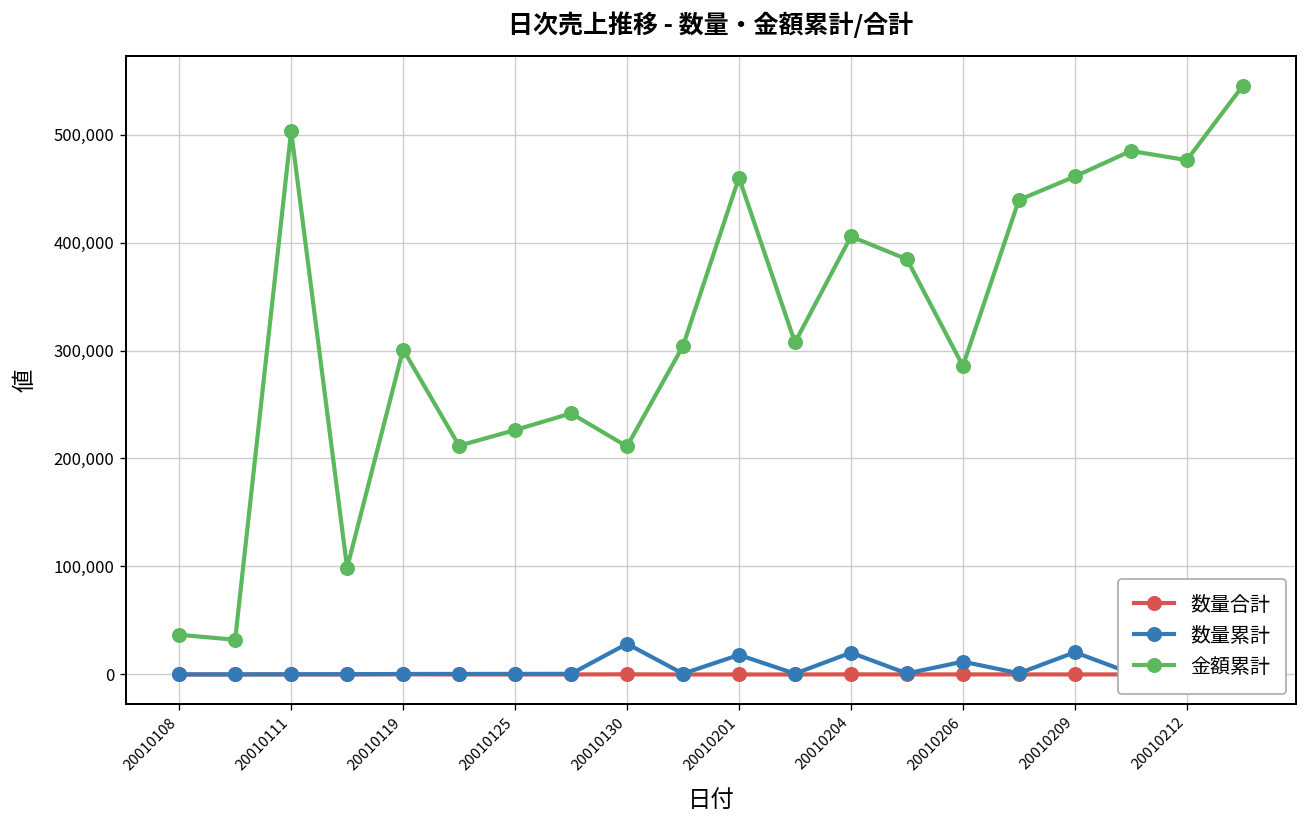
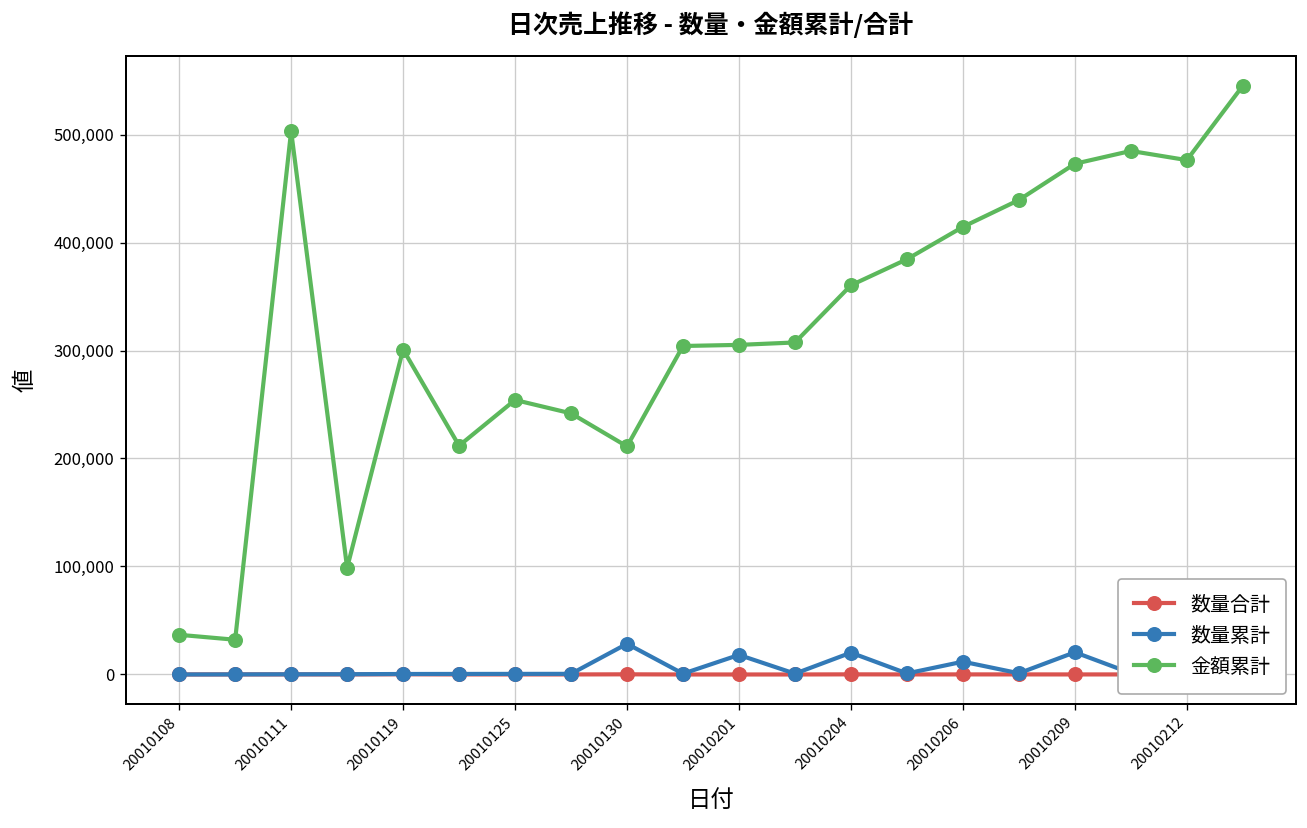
  {
    "数量合計": {
      "20010130": "0",
      "20010201": "0",
      "20010204": "0",
      "20010206": "0",
      "20010209": "0"
    },
    "数量累計": {
      "20010130": "30,000",
      "20010201": "20,000",
      "20010204": "20,000",
      "20010206": "10,000",
      "20010209": "20,000"
    },
    "金額累計": {
      "20010108": "40,000",
      "20010111": "500,000",
      "20010119": "300,000",
-     "20010125": "230,000",
+     "20010125": "250,000",
      "20010130": "210,000",
-     "20010201": "460,000",
-     "20010204": "410,000",
-     "20010206": "290,000",
-     "20010209": "460,000",
+     "20010201": "310,000",
+     "20010204": "360,000",
+     "20010206": "410,000",
+     "20010209": "470,000",
      "20010212": "480,000"
    }
  }
